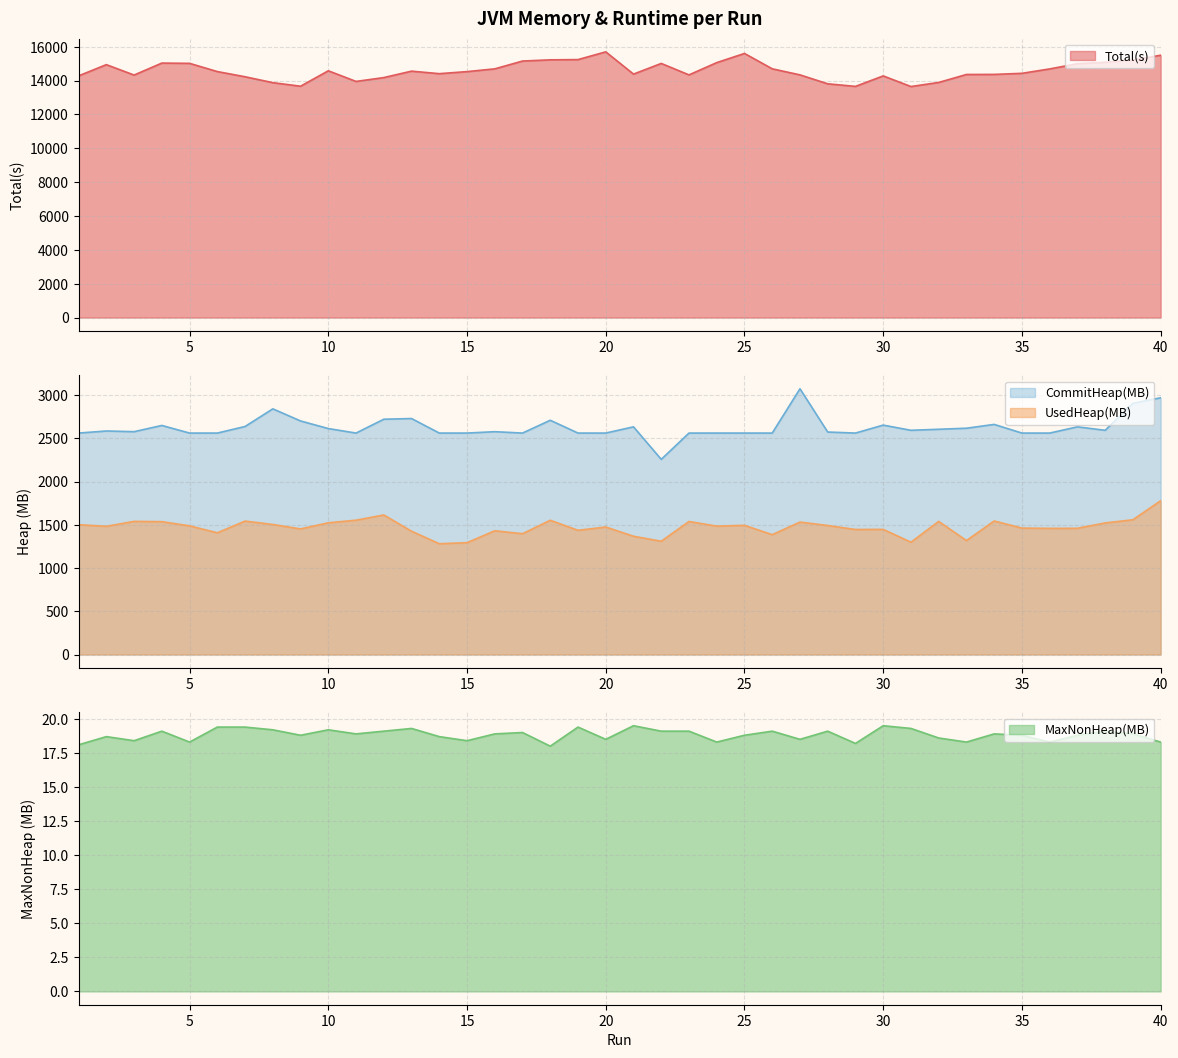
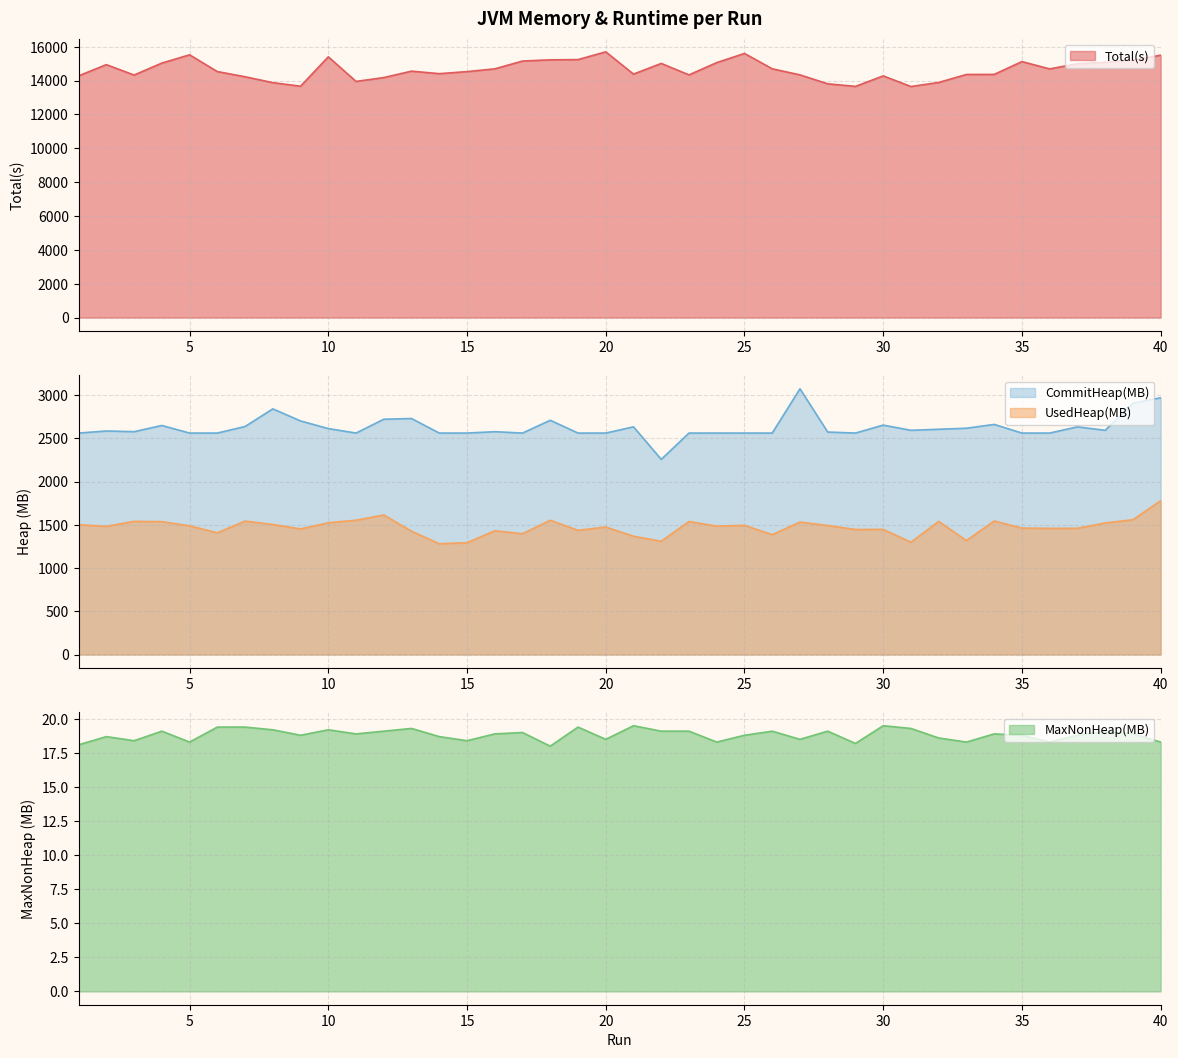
  {
    "JVM Memory & Runtime per Run": {
-     "5": 15000,
-     "10": 14600,
+     "5": 15500,
+     "10": 15400,
      "15": 14500,
      "20": 15700,
      "25": 15600,
      "30": 14300,
-     "35": 14400,
+     "35": 15100,
      "40": 15500
    }
  }
